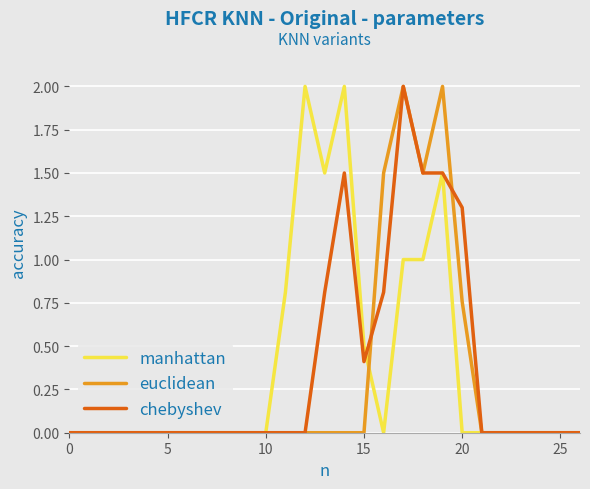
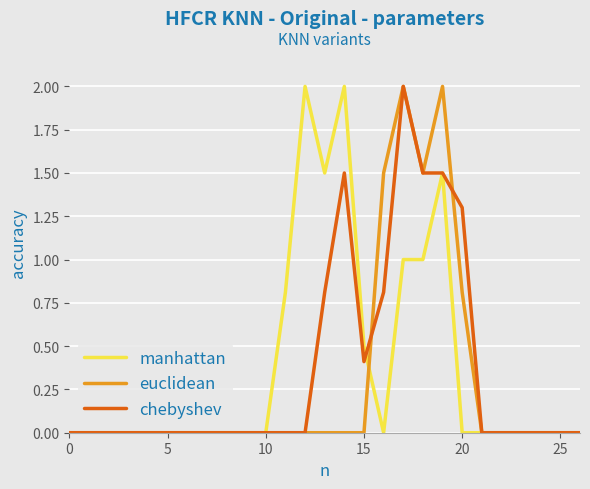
  {
    "manhattan": {
      "15": 0.50,
      "20": 0.00
    },
    "euclidean": {
      "15": 0.00,
-     "20": 0.76
+     "20": 0.81
    },
    "chebyshev": {
      "15": 0.41,
      "20": 1.30
    }
  }
